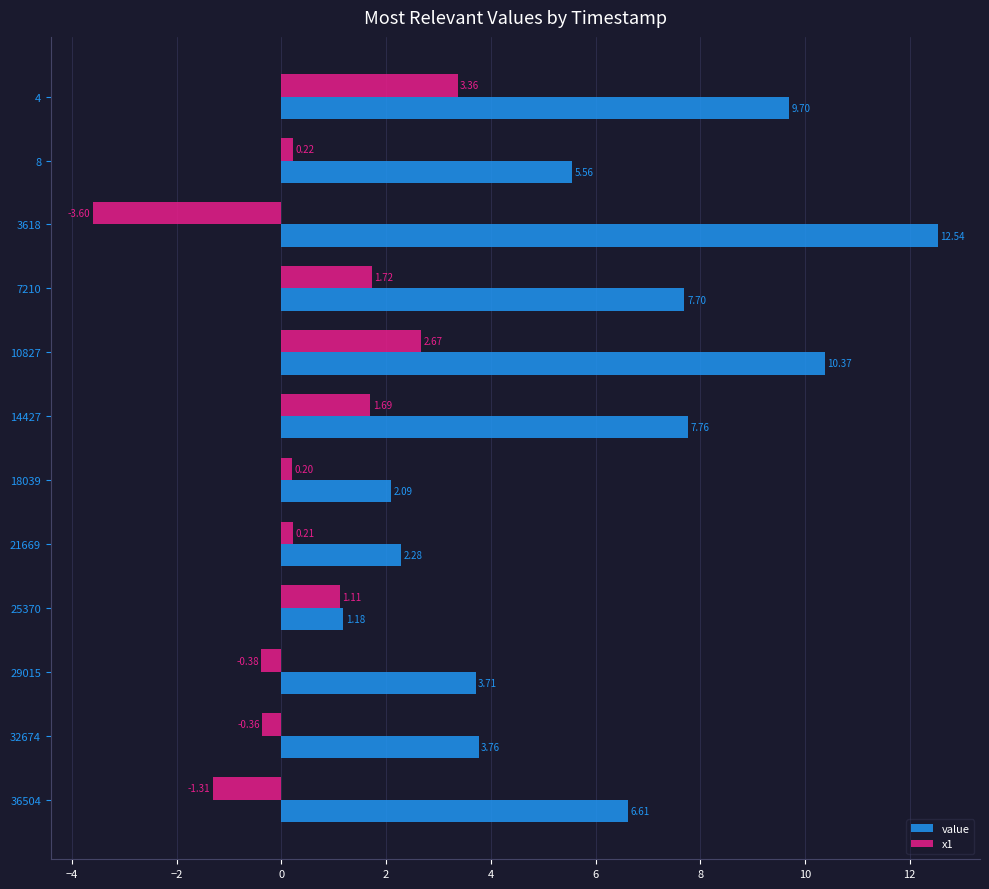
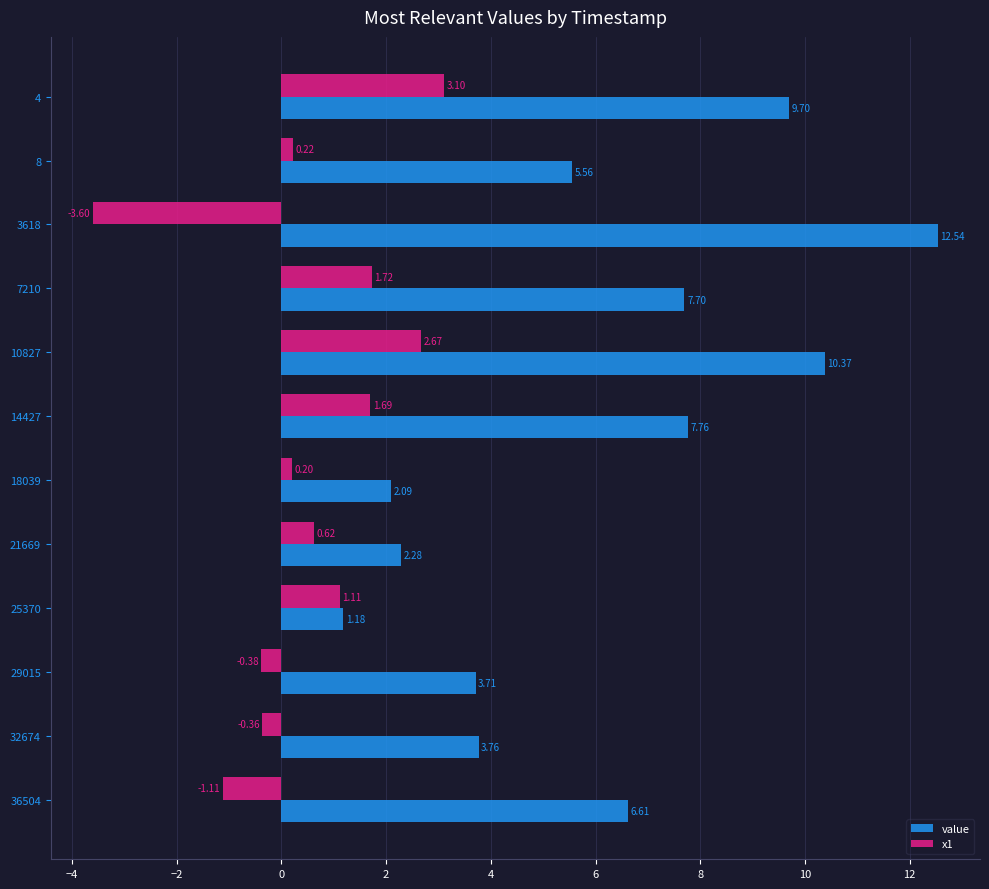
  {
    "value": {
      "4": 9.70,
      "8": 5.56,
      "3618": 12.54,
      "7210": 7.70,
      "10827": 10.37,
      "14427": 7.76,
      "18039": 2.09,
      "21669": 2.28,
      "25370": 1.18,
      "29015": 3.71,
      "32674": 3.76,
      "36504": 6.61
    },
    "x1": {
-     "4": 3.36,
+     "4": 3.10,
      "8": 0.22,
      "3618": -3.60,
      "7210": 1.72,
      "10827": 2.67,
      "14427": 1.69,
      "18039": 0.20,
-     "21669": 0.21,
+     "21669": 0.62,
      "25370": 1.11,
      "29015": -0.38,
      "32674": -0.36,
-     "36504": -1.31
+     "36504": -1.11
    }
  }
